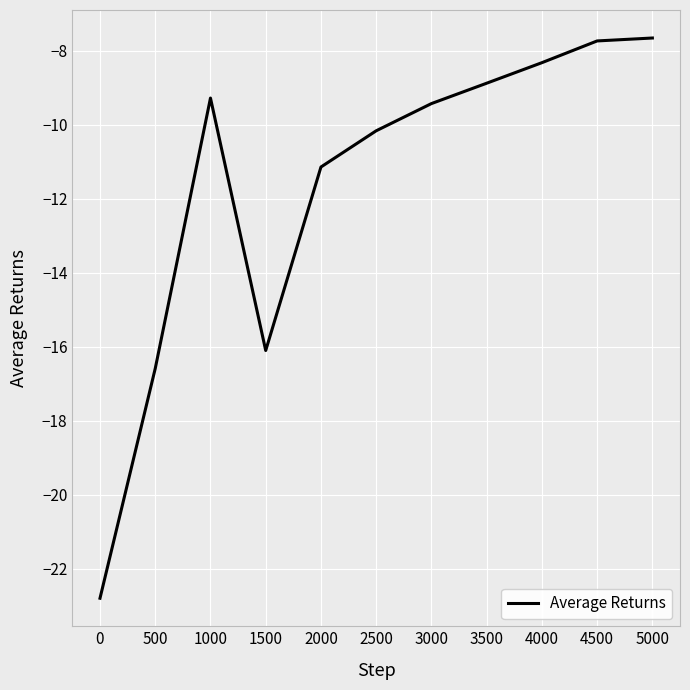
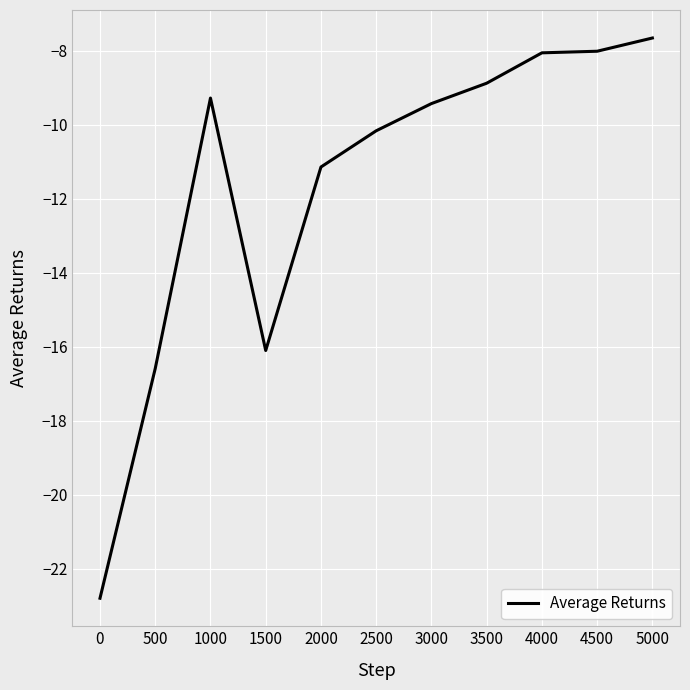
  {
    "0": -22.8,
    "500": -16.6,
    "1000": -9.3,
    "1500": -16.1,
    "2000": -11.1,
    "2500": -10.2,
    "3000": -9.4,
    "3500": -8.9,
-   "4000": -8.3,
-   "4500": -7.7,
+   "4000": -8.1,
+   "4500": -8.0,
    "5000": -7.7
  }
